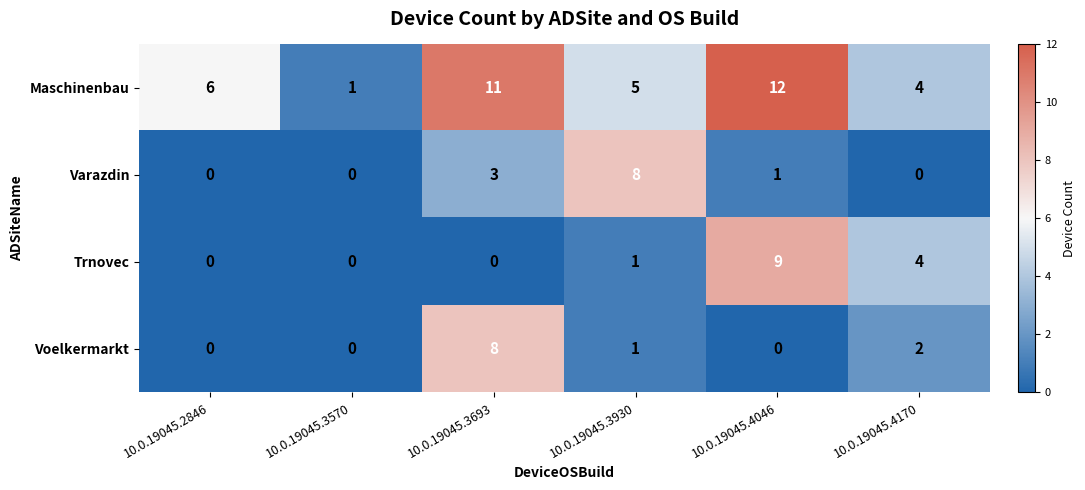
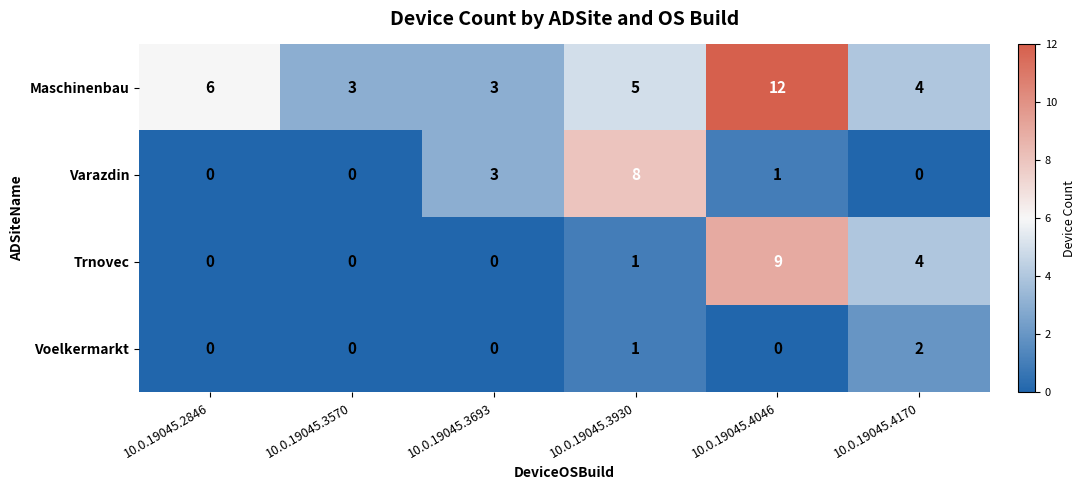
  {
    "Maschinenbau": {
      "10.0.19045.2846": 6,
-     "10.0.19045.3570": 1,
-     "10.0.19045.3693": 11,
+     "10.0.19045.3570": 3,
+     "10.0.19045.3693": 3,
      "10.0.19045.3930": 5,
      "10.0.19045.4046": 12,
      "10.0.19045.4170": 4
    },
    "Varazdin": {
      "10.0.19045.2846": 0,
      "10.0.19045.3570": 0,
      "10.0.19045.3693": 3,
      "10.0.19045.3930": 8,
      "10.0.19045.4046": 1,
      "10.0.19045.4170": 0
    },
    "Trnovec": {
      "10.0.19045.2846": 0,
      "10.0.19045.3570": 0,
      "10.0.19045.3693": 0,
      "10.0.19045.3930": 1,
      "10.0.19045.4046": 9,
      "10.0.19045.4170": 4
    },
    "Voelkermarkt": {
      "10.0.19045.2846": 0,
      "10.0.19045.3570": 0,
-     "10.0.19045.3693": 8,
+     "10.0.19045.3693": 0,
      "10.0.19045.3930": 1,
      "10.0.19045.4046": 0,
      "10.0.19045.4170": 2
    }
  }
